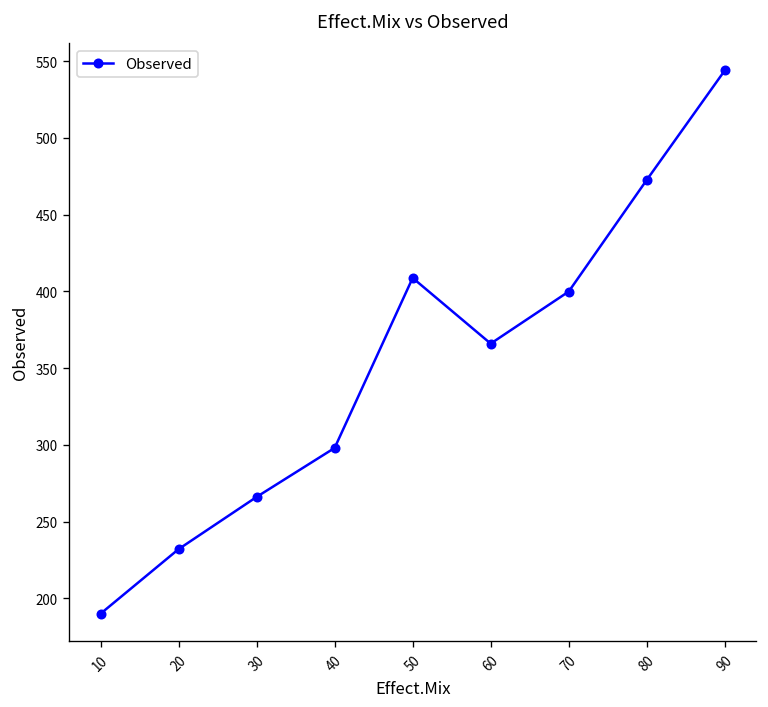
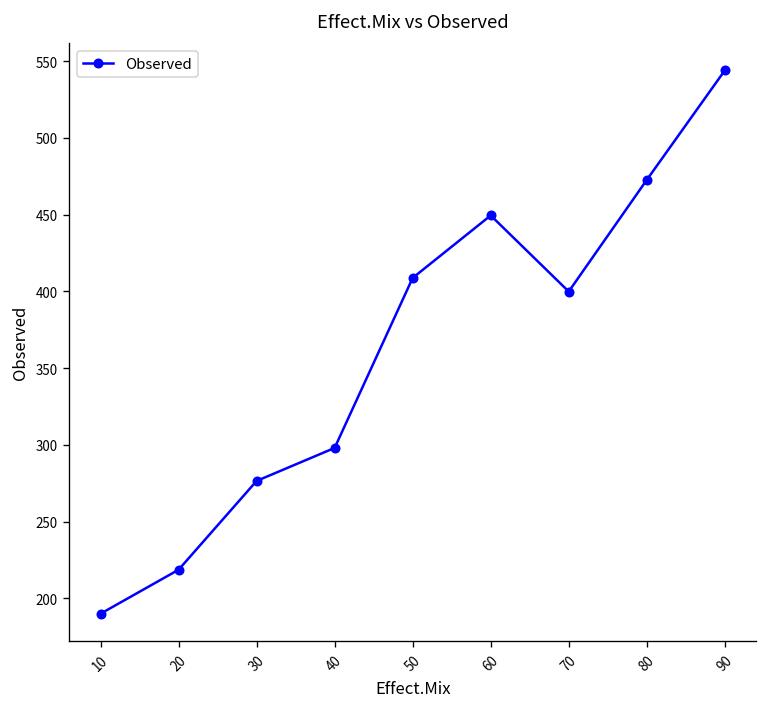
  {
    "10": 190,
-   "20": 232,
-   "30": 266,
+   "20": 219,
+   "30": 277,
    "40": 298,
    "50": 409,
-   "60": 366,
+   "60": 449,
    "70": 400,
    "80": 473,
    "90": 544
  }
